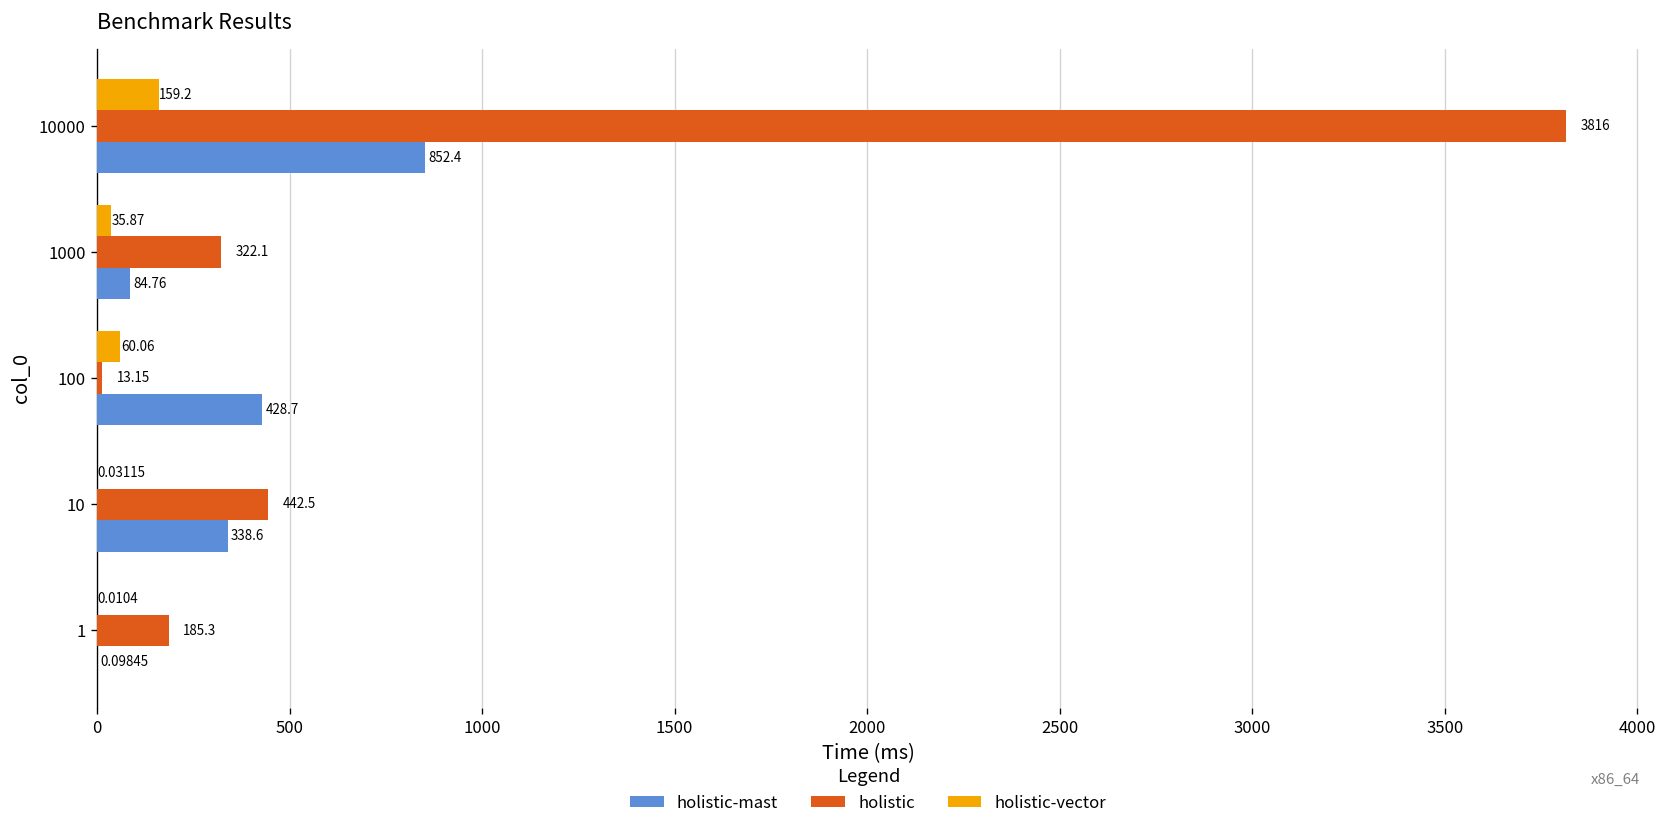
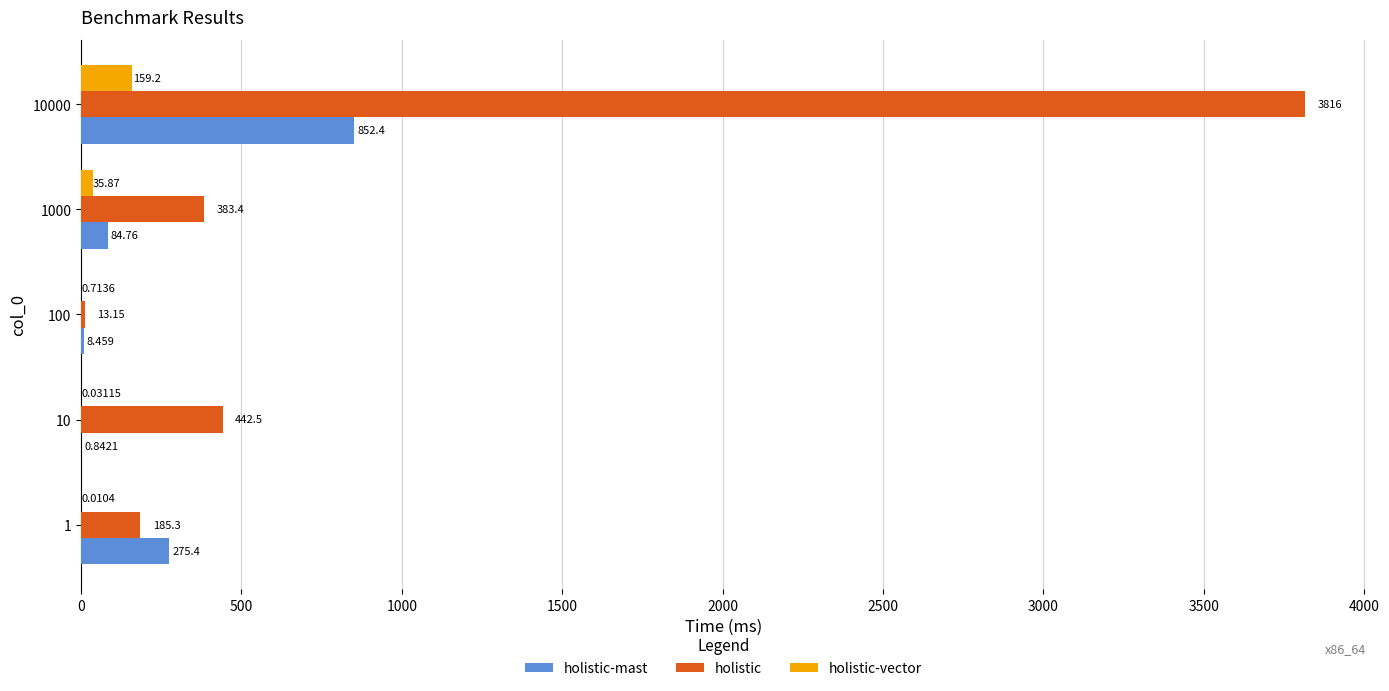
  {
    "holistic-mast": {
      "10000": 852.4,
      "1000": 84.76,
-     "100": 428.7,
-     "10": 338.6,
-     "1": 0.09845
+     "100": 8.459,
+     "10": 0.8421,
+     "1": 275.4
    },
    "holistic": {
      "10000": 3816,
-     "1000": 322.1,
+     "1000": 383.4,
      "100": 13.15,
      "10": 442.5,
      "1": 185.3
    },
    "holistic-vector": {
      "10000": 159.2,
      "1000": 35.87,
-     "100": 60.06,
+     "100": 0.7136,
      "10": 0.03115,
      "1": 0.0104
    }
  }
